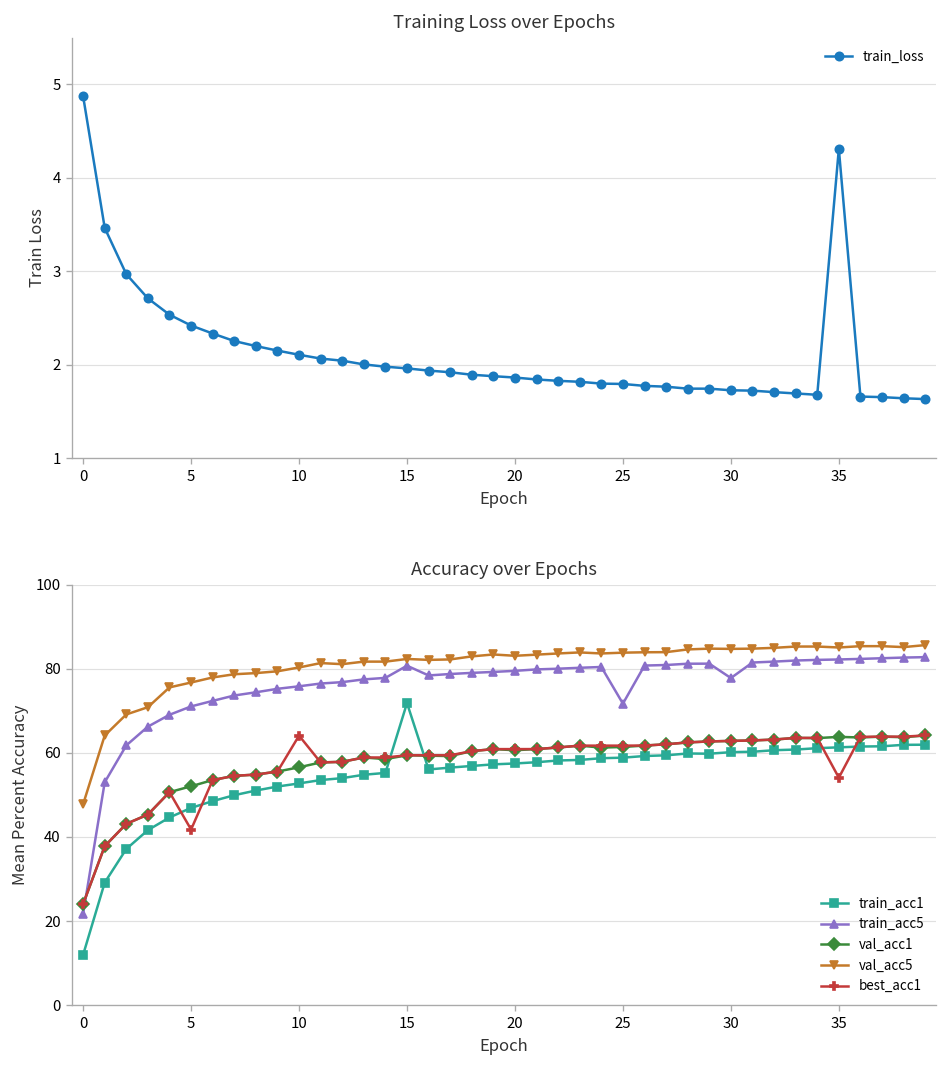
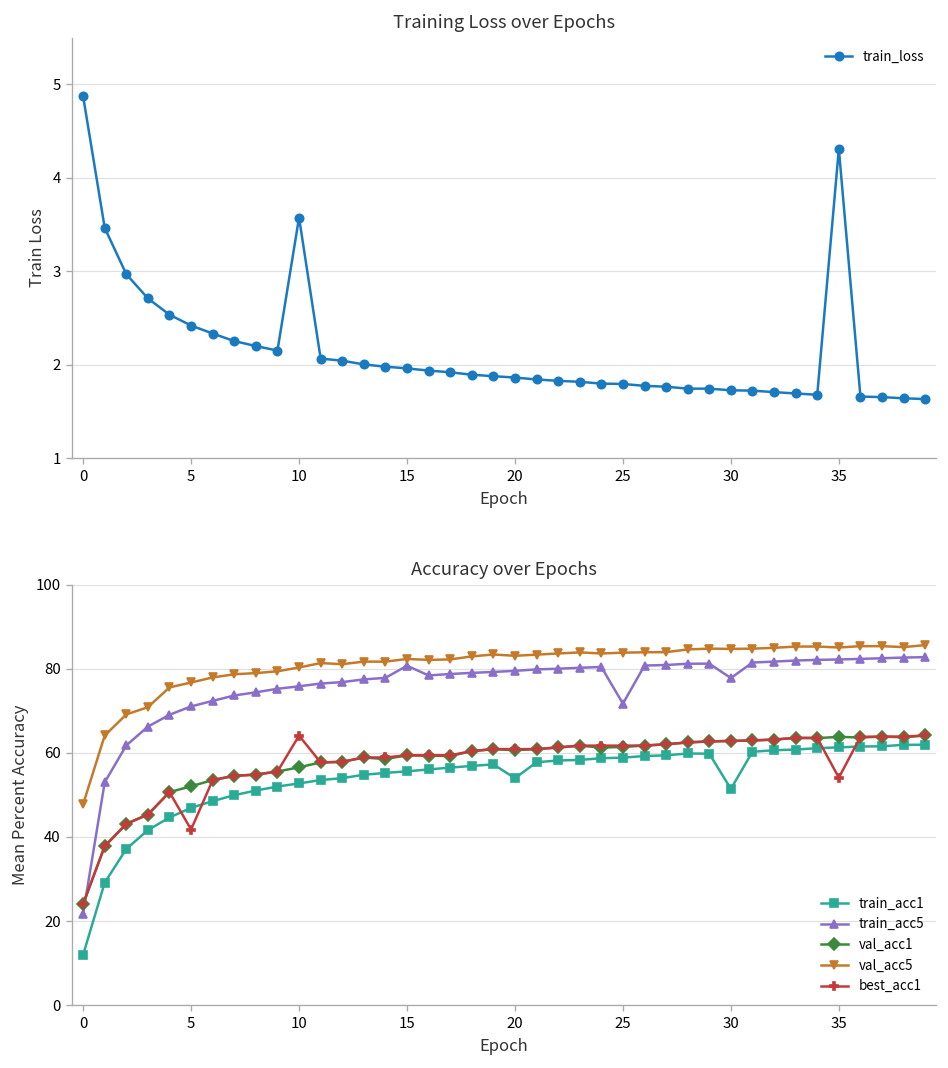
  {
    "Training Loss over Epochs": {
      "0": 4.9,
      "5": 2.4,
-     "10": 2.1,
+     "10": 3.6,
      "15": 2.0,
      "20": 1.9,
      "25": 1.8,
      "30": 1.7,
      "35": 4.3
    },
    "Accuracy over Epochs": {
      "train_acc1": {
        "0": 12,
        "5": 47,
        "10": 53,
-       "15": 72,
-       "20": 57,
+       "15": 56,
+       "20": 54,
        "25": 59,
-       "30": 60,
+       "30": 51,
        "35": 61
      },
      "train_acc5": {
        "0": 22,
        "5": 71,
        "10": 76,
        "15": 81,
        "20": 79,
        "25": 72,
        "30": 78,
        "35": 82
      },
      "val_acc1": {
        "5": 52,
        "10": 57,
        "35": 64
      },
      "val_acc5": {
        "0": 48,
        "5": 77,
        "10": 80,
        "15": 82,
        "20": 83,
        "25": 84,
        "30": 85,
        "35": 85
      },
      "best_acc1": {
        "5": 42,
        "10": 64,
        "35": 54
      }
    }
  }
